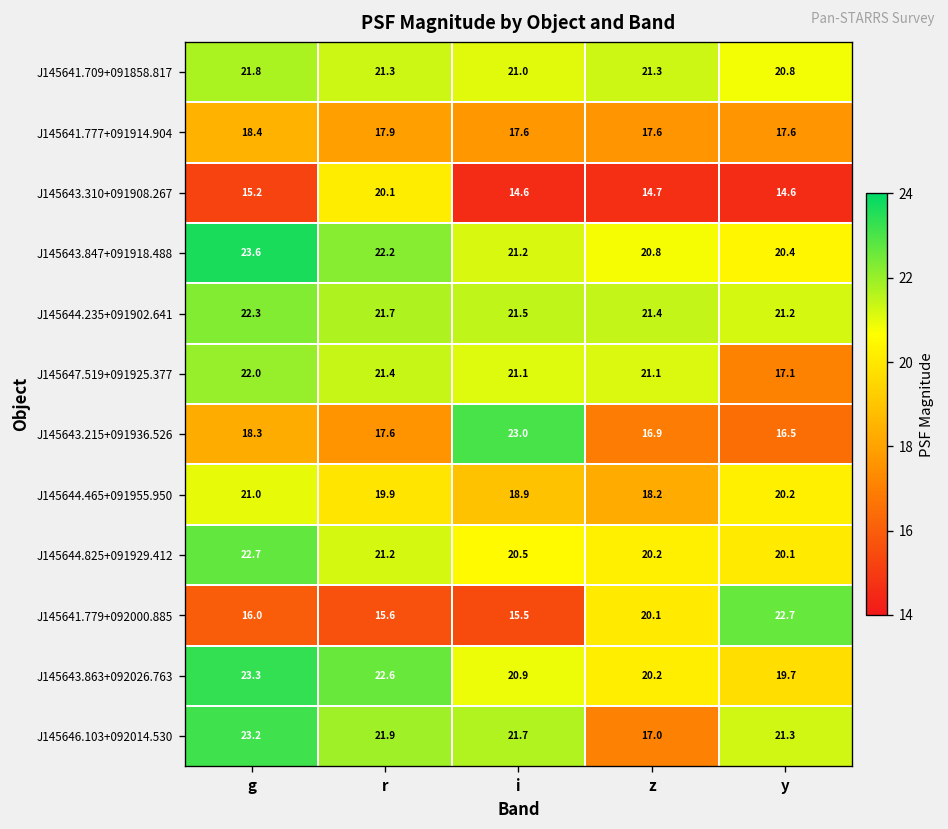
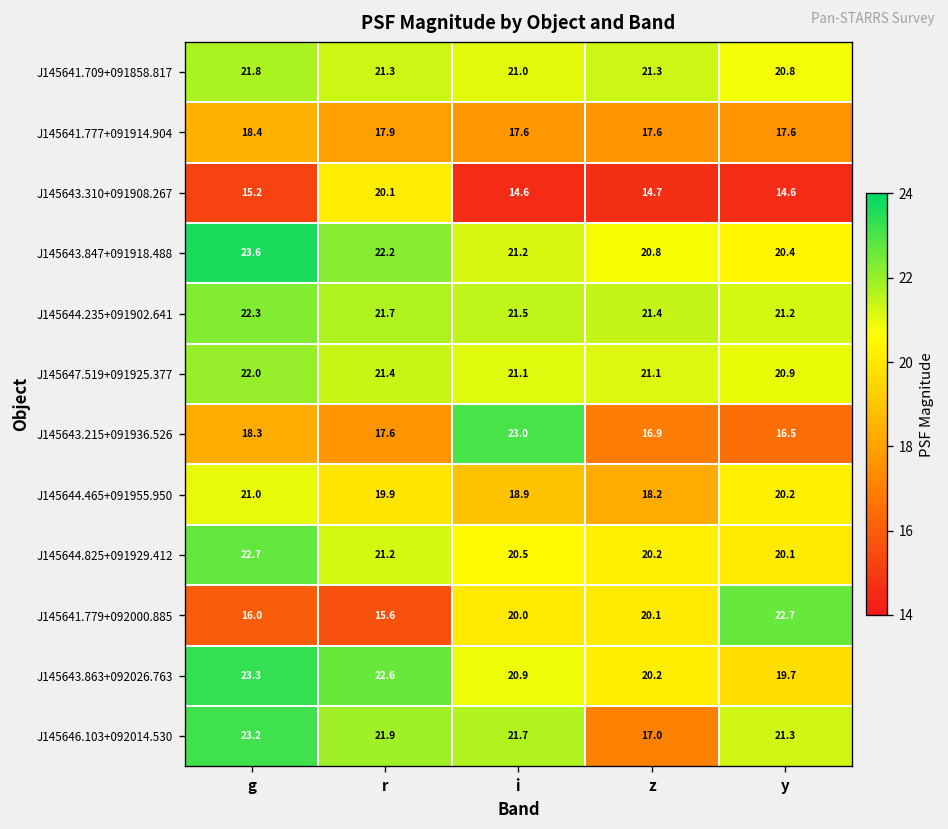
  {
    "J145641.709+091858.817": {
      "g": 21.8,
      "r": 21.3,
      "i": 21.0,
      "z": 21.3,
      "y": 20.8
    },
    "J145641.777+091914.904": {
      "g": 18.4,
      "r": 17.9,
      "i": 17.6,
      "z": 17.6,
      "y": 17.6
    },
    "J145643.310+091908.267": {
      "g": 15.2,
      "r": 20.1,
      "i": 14.6,
      "z": 14.7,
      "y": 14.6
    },
    "J145643.847+091918.488": {
      "g": 23.6,
      "r": 22.2,
      "i": 21.2,
      "z": 20.8,
      "y": 20.4
    },
    "J145644.235+091902.641": {
      "g": 22.3,
      "r": 21.7,
      "i": 21.5,
      "z": 21.4,
      "y": 21.2
    },
    "J145647.519+091925.377": {
      "g": 22.0,
      "r": 21.4,
      "i": 21.1,
      "z": 21.1,
-     "y": 17.1
+     "y": 20.9
    },
    "J145643.215+091936.526": {
      "g": 18.3,
      "r": 17.6,
      "i": 23.0,
      "z": 16.9,
      "y": 16.5
    },
    "J145644.465+091955.950": {
      "g": 21.0,
      "r": 19.9,
      "i": 18.9,
      "z": 18.2,
      "y": 20.2
    },
    "J145644.825+091929.412": {
      "g": 22.7,
      "r": 21.2,
      "i": 20.5,
      "z": 20.2,
      "y": 20.1
    },
    "J145641.779+092000.885": {
      "g": 16.0,
      "r": 15.6,
-     "i": 15.5,
+     "i": 20.0,
      "z": 20.1,
      "y": 22.7
    },
    "J145643.863+092026.763": {
      "g": 23.3,
      "r": 22.6,
      "i": 20.9,
      "z": 20.2,
      "y": 19.7
    },
    "J145646.103+092014.530": {
      "g": 23.2,
      "r": 21.9,
      "i": 21.7,
      "z": 17.0,
      "y": 21.3
    }
  }
